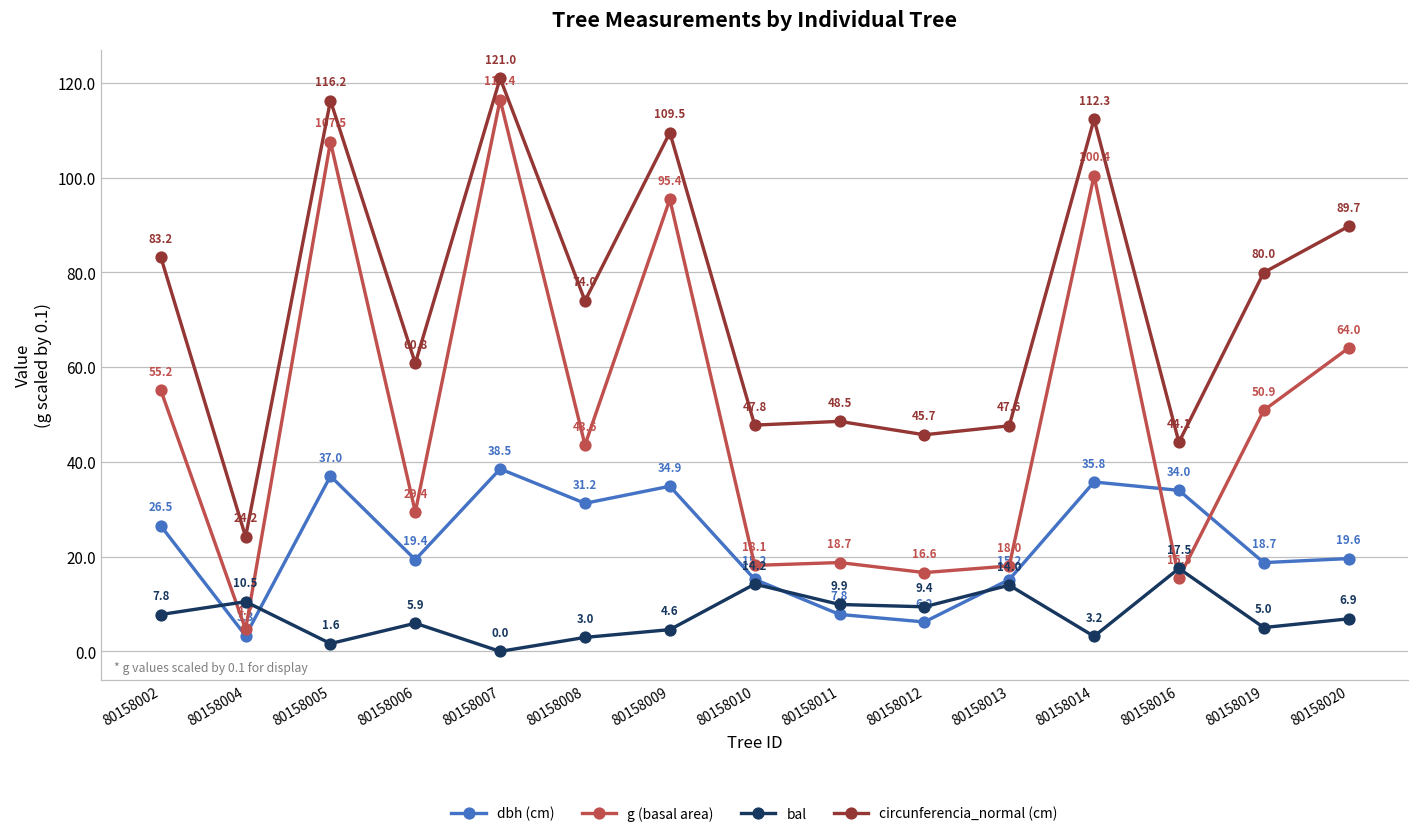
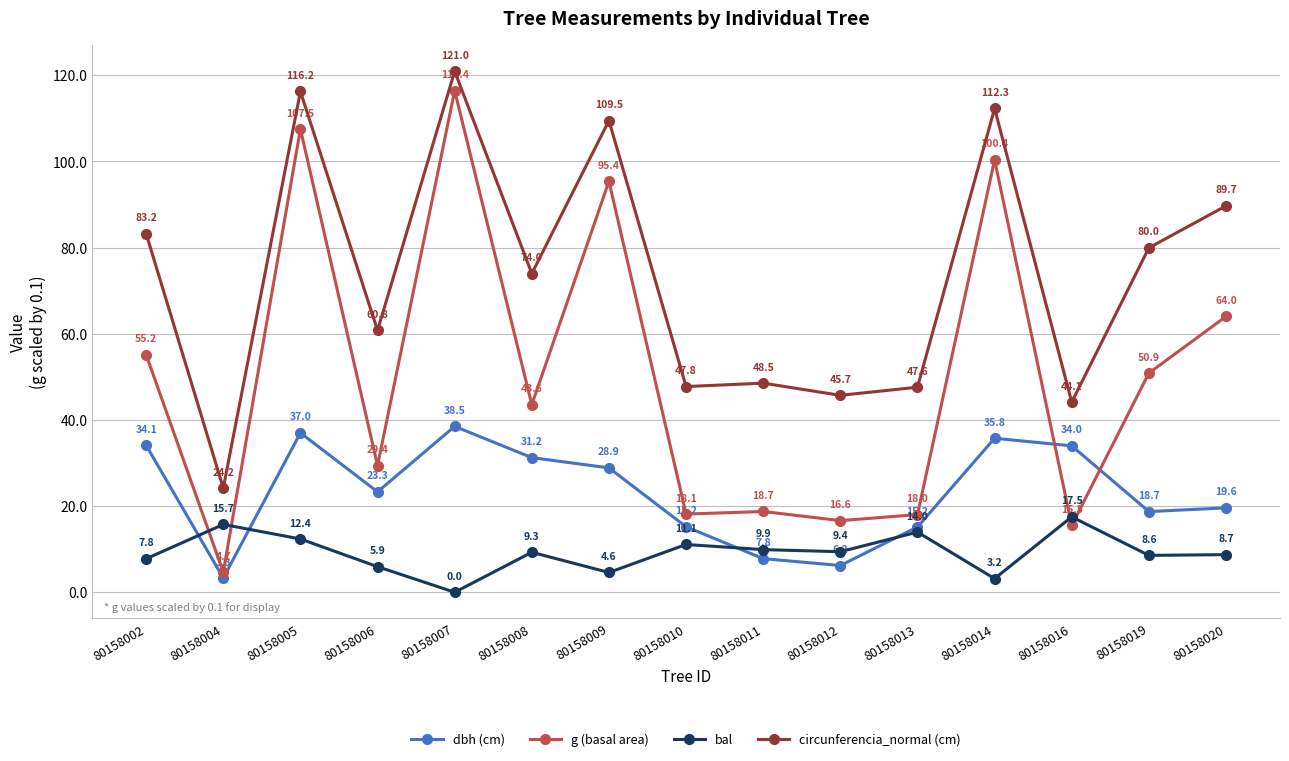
  {
    "dbh (cm)": {
-     "80158002": 26.5,
+     "80158002": 34.1,
      "80158005": 37.0,
-     "80158006": 19.4,
+     "80158006": 23.3,
      "80158007": 38.5,
      "80158008": 31.2,
-     "80158009": 34.9,
+     "80158009": 28.9,
      "80158011": 7.8,
      "80158014": 35.8,
      "80158016": 34.0,
      "80158019": 18.7,
      "80158020": 19.6
    },
    "bal": {
      "80158002": 7.8,
-     "80158004": 10.5,
-     "80158005": 1.6,
+     "80158004": 15.7,
+     "80158005": 12.4,
      "80158006": 5.9,
      "80158007": 0.0,
-     "80158008": 3.0,
+     "80158008": 9.3,
      "80158009": 4.6,
-     "80158010": 14.2,
+     "80158010": 11.1,
      "80158011": 9.9,
      "80158012": 9.4,
      "80158014": 3.2,
      "80158016": 17.5,
-     "80158019": 5.0,
-     "80158020": 6.9
+     "80158019": 8.6,
+     "80158020": 8.7
    }
  }
